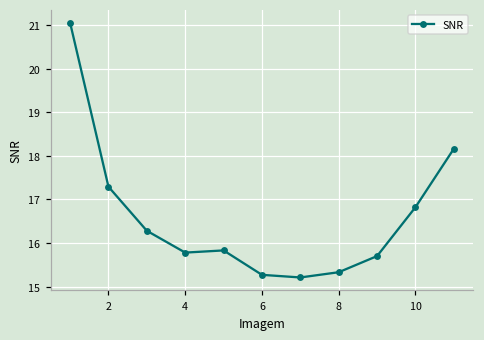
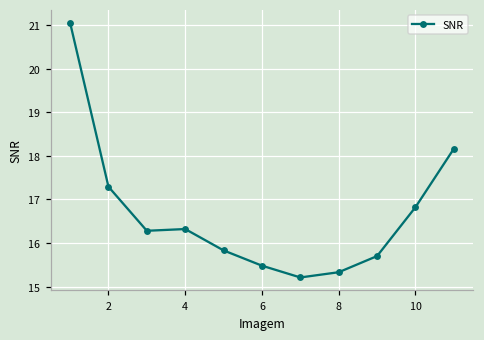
  {
    "2": 17.3,
-   "4": 15.8,
-   "6": 15.3,
+   "4": 16.3,
+   "6": 15.5,
    "8": 15.3,
    "10": 16.8
  }
